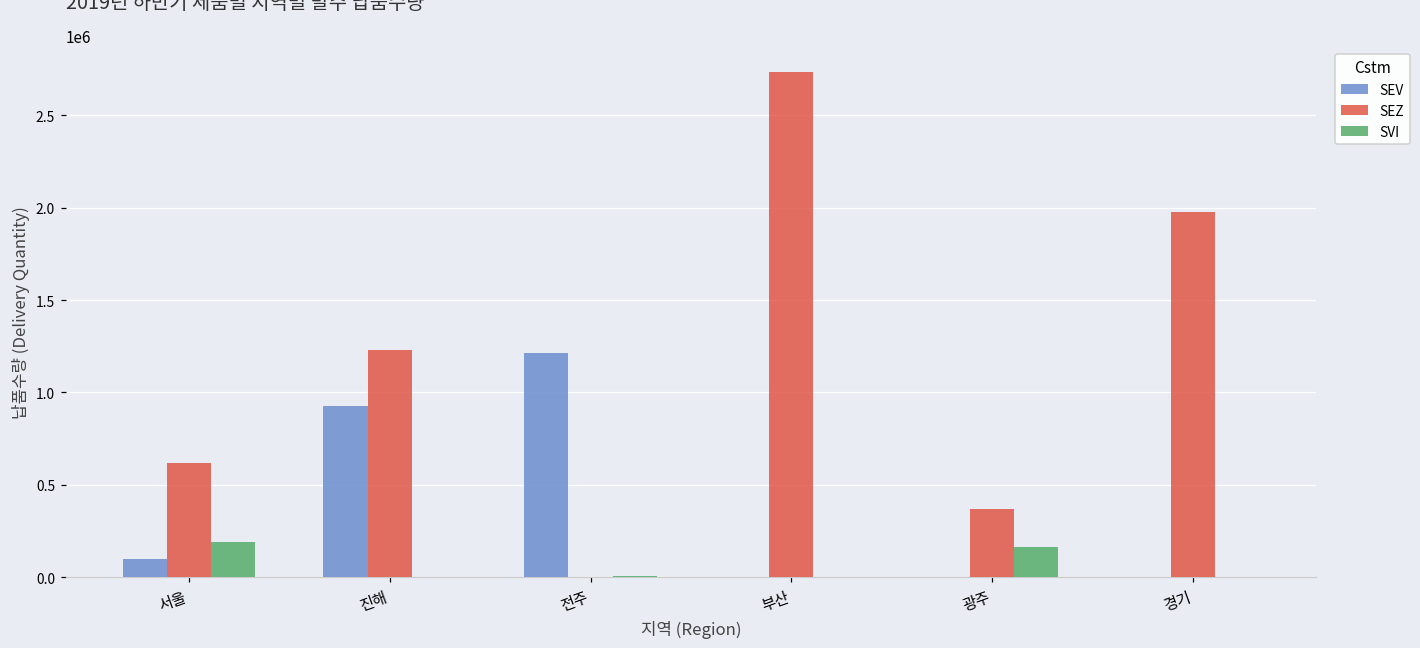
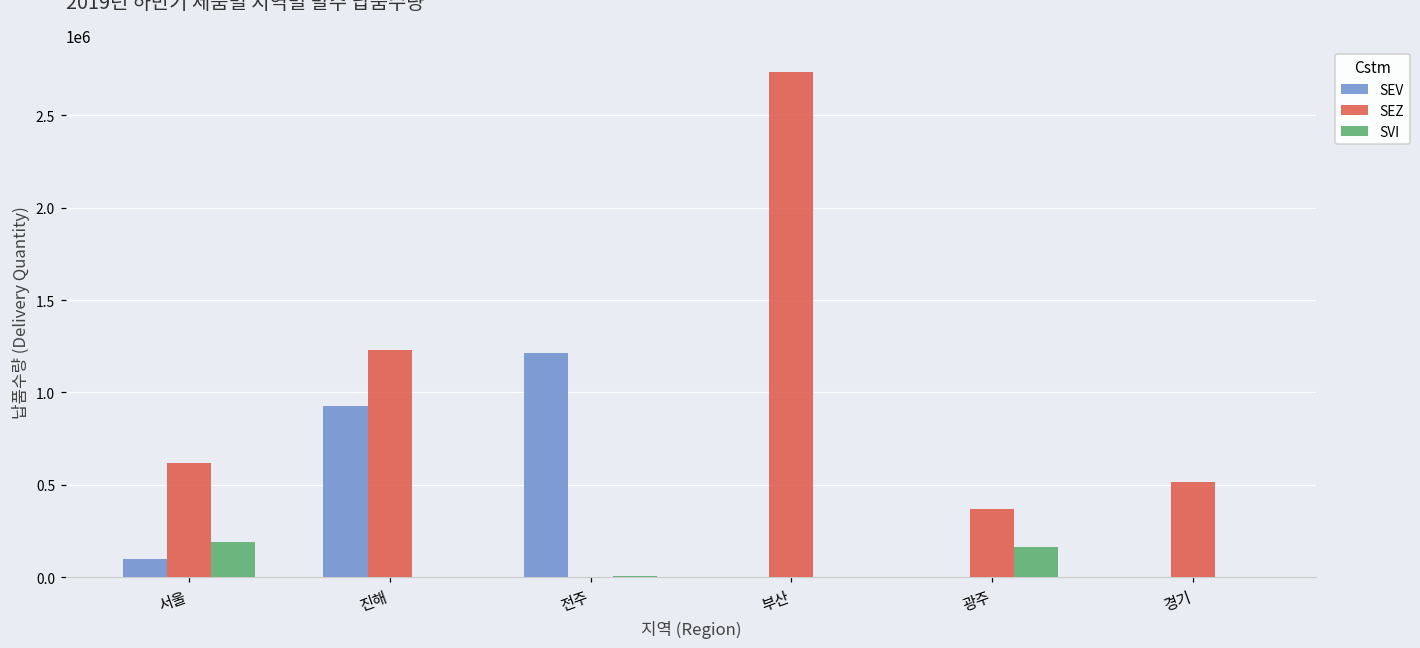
  {
    "SEV": {
      "서울": 100000,
      "진해": 930000,
      "전주": 1220000,
      "부산": 0,
      "광주": 0,
      "경기": 0
    },
    "SEZ": {
      "서울": 620000,
      "진해": 1230000,
      "전주": 0,
      "부산": 2730000,
      "광주": 370000,
-     "경기": 1980000
+     "경기": 510000
    },
    "SVI": {
      "서울": 190000,
      "진해": 0,
      "부산": 0,
      "광주": 160000,
      "경기": 0
    }
  }
